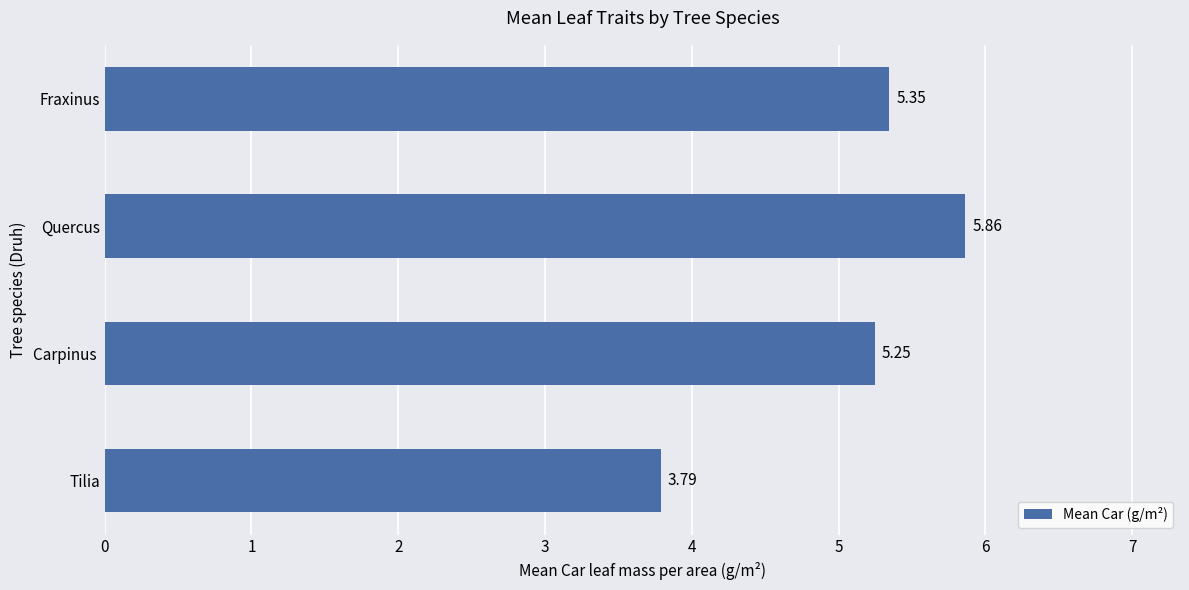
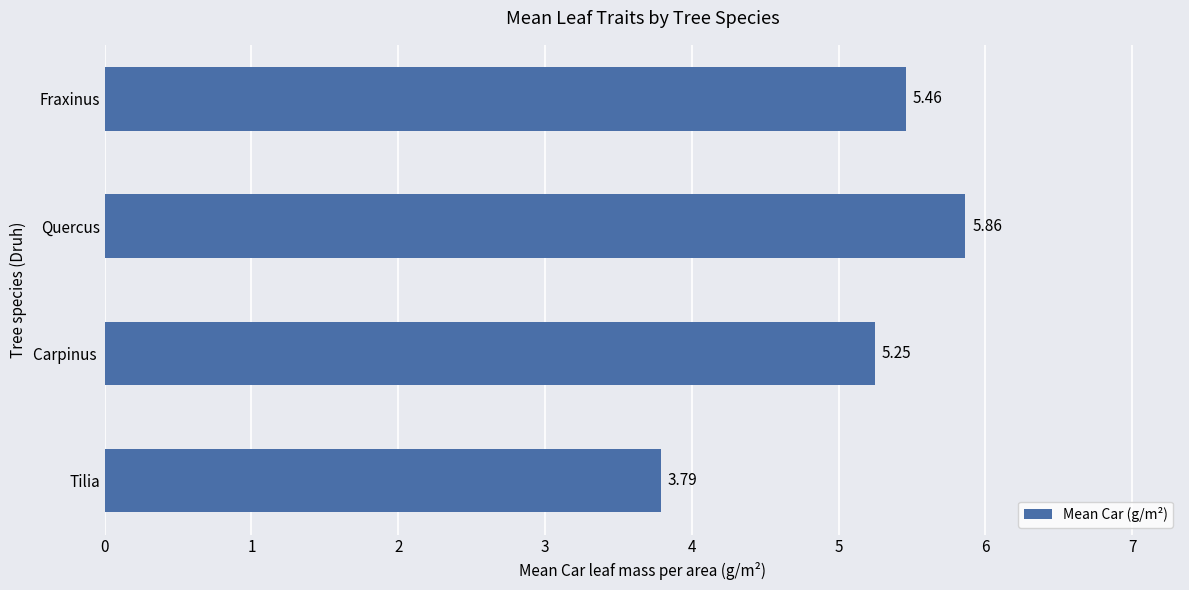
  {
-   "Fraxinus": 5.35,
+   "Fraxinus": 5.46,
    "Quercus": 5.86,
    "Carpinus": 5.25,
    "Tilia": 3.79
  }
